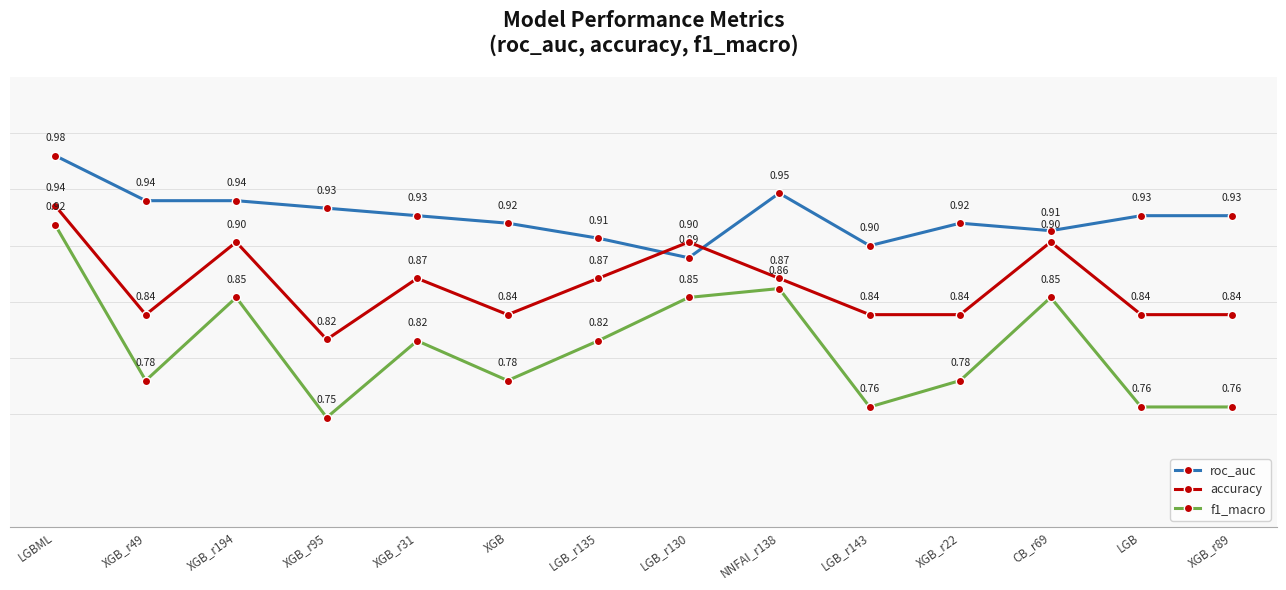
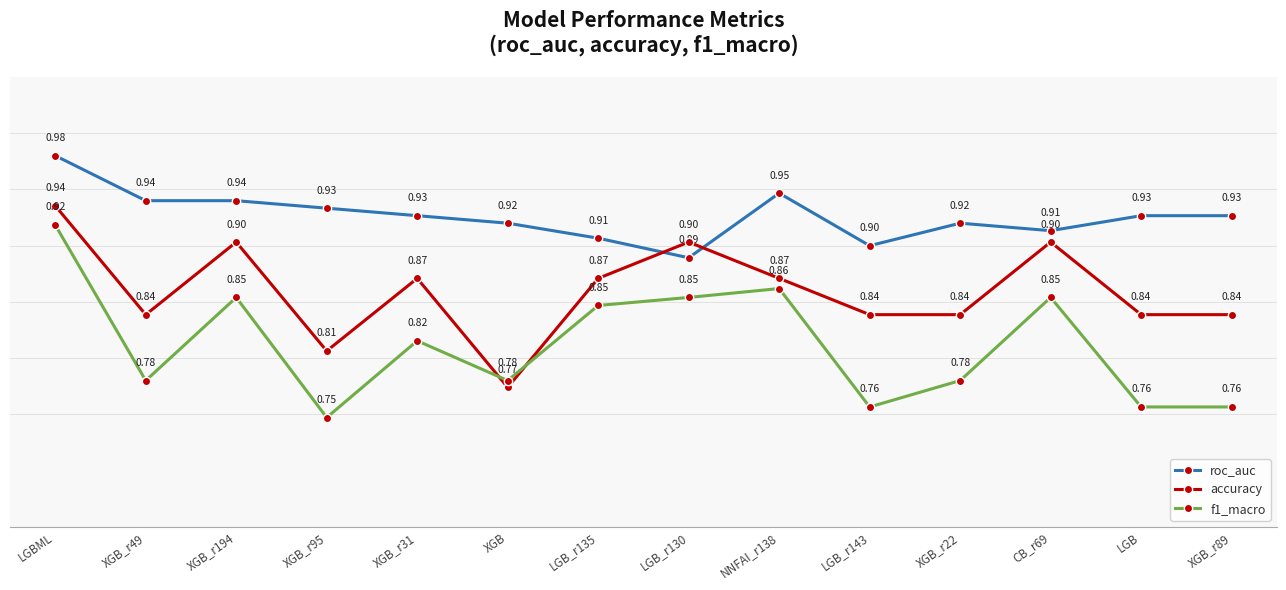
  {
    "roc_auc": {
      "LGBML": 0.98,
      "XGB_r49": 0.94,
      "XGB_r194": 0.94,
      "XGB_r95": 0.93,
      "XGB_r31": 0.93,
      "XGB": 0.92,
      "LGB_r135": 0.91,
      "NNFAI_r138": 0.95,
      "LGB_r143": 0.90,
      "XGB_r22": 0.92,
      "CB_r69": 0.91,
      "LGB": 0.93,
      "XGB_r89": 0.93
    },
    "accuracy": {
      "LGBML": 0.94,
      "XGB_r49": 0.84,
      "XGB_r194": 0.90,
-     "XGB_r95": 0.82,
+     "XGB_r95": 0.81,
      "XGB_r31": 0.87,
-     "XGB": 0.84,
+     "XGB": 0.77,
      "LGB_r135": 0.87,
      "LGB_r130": 0.90,
      "NNFAI_r138": 0.87,
      "LGB_r143": 0.84,
      "XGB_r22": 0.84,
      "LGB": 0.84,
      "XGB_r89": 0.84
    },
    "f1_macro": {
      "XGB_r49": 0.78,
      "XGB_r194": 0.85,
      "XGB_r95": 0.75,
      "XGB_r31": 0.82,
      "XGB": 0.78,
-     "LGB_r135": 0.82,
+     "LGB_r135": 0.85,
      "LGB_r130": 0.85,
      "NNFAI_r138": 0.86,
      "LGB_r143": 0.76,
      "XGB_r22": 0.78,
      "CB_r69": 0.85,
      "LGB": 0.76,
      "XGB_r89": 0.76
    }
  }
